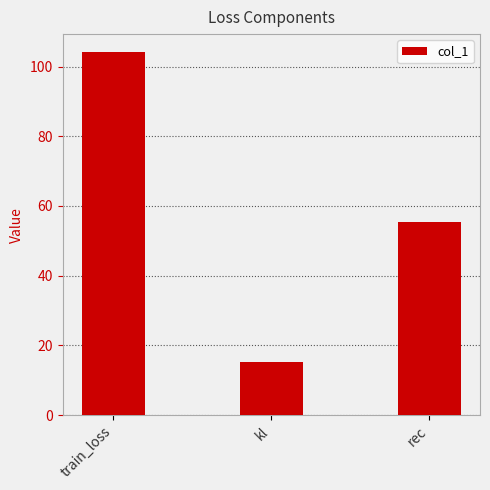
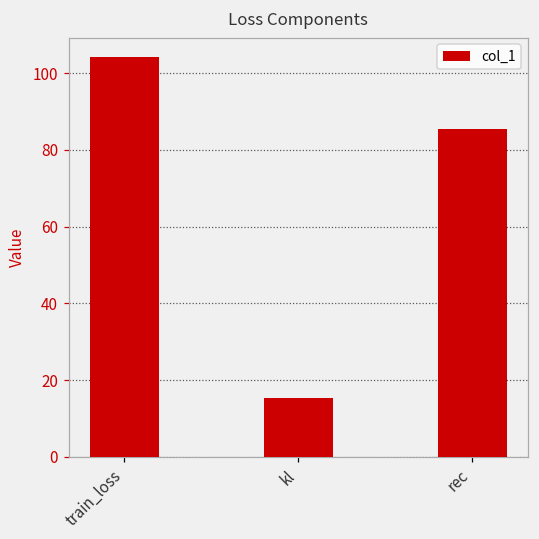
  {
    "train_loss": 104,
    "kl": 15,
-   "rec": 56
+   "rec": 85
  }
